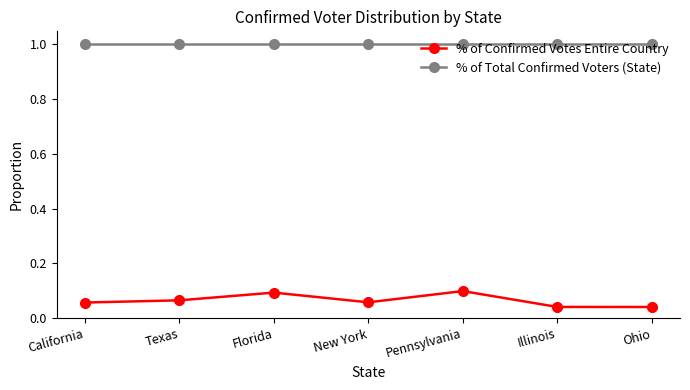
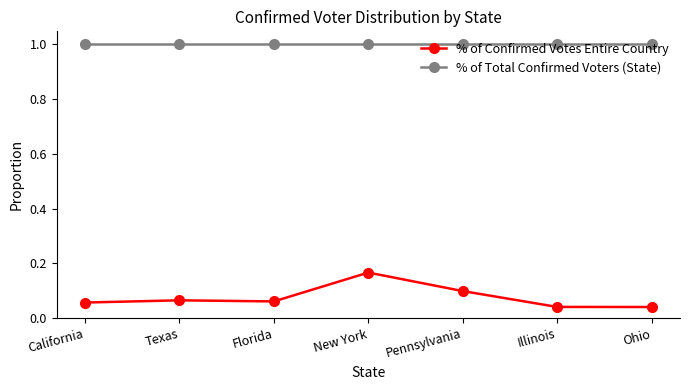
  {
    "% of Confirmed Votes Entire Country": {
      "California": 0.06,
      "Texas": 0.07,
-     "Florida": 0.09,
-     "New York": 0.06,
+     "Florida": 0.06,
+     "New York": 0.17,
      "Pennsylvania": 0.10,
      "Illinois": 0.04,
      "Ohio": 0.04
    },
    "% of Total Confirmed Voters (State)": {
      "California": 1.00,
      "Texas": 1.00,
      "Florida": 1.00,
      "New York": 1.00,
      "Pennsylvania": 1.00,
      "Illinois": 1.00,
      "Ohio": 1.00
    }
  }
